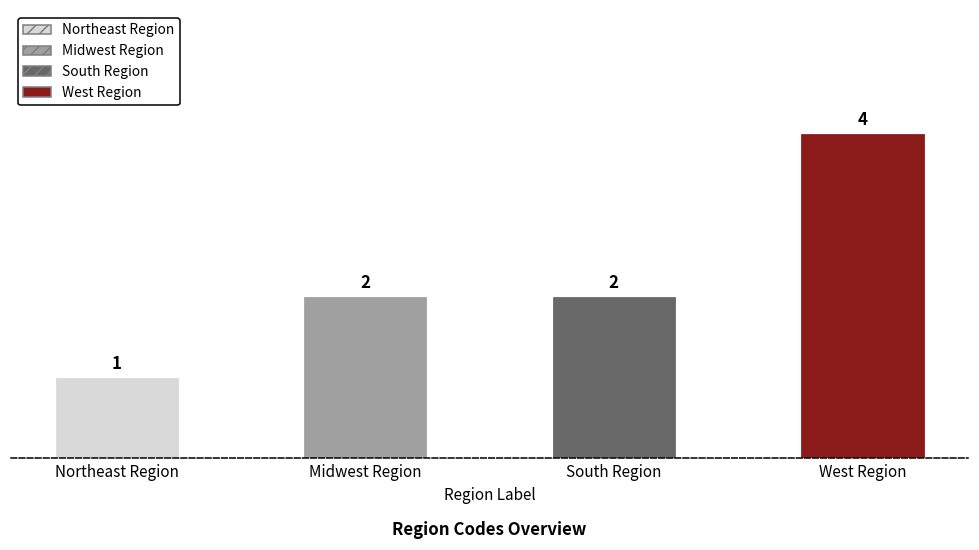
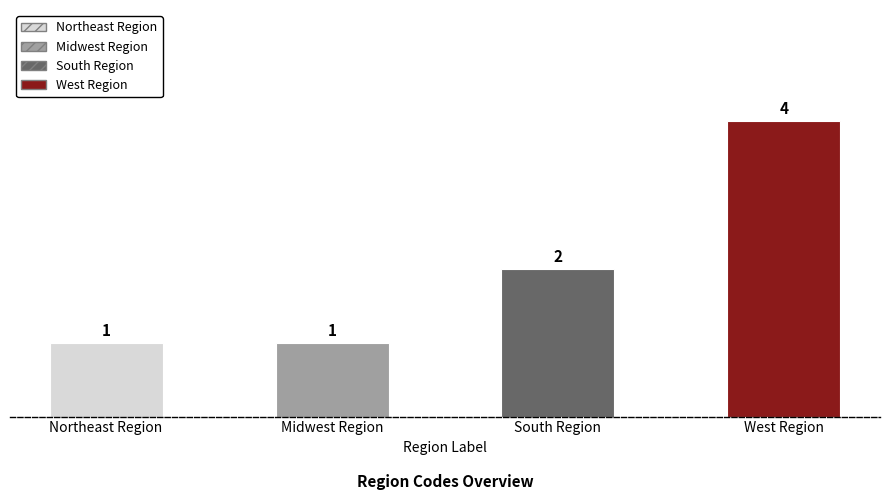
  {
    "Northeast Region": 1,
-   "Midwest Region": 2,
+   "Midwest Region": 1,
    "South Region": 2,
    "West Region": 4
  }
